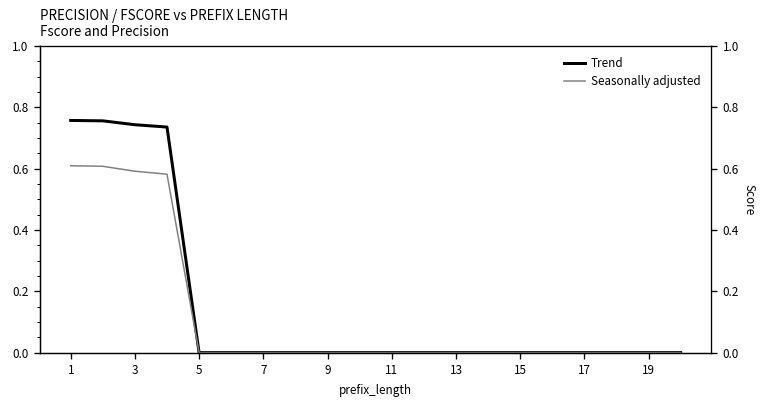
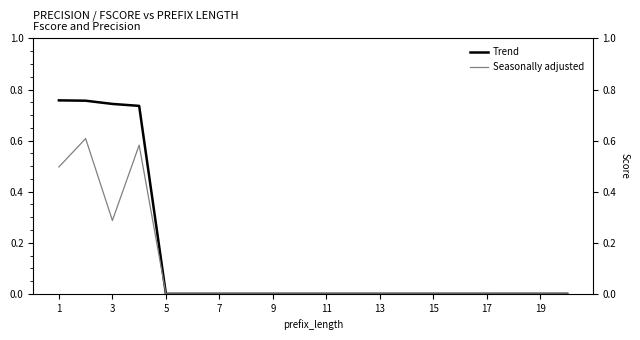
  {
    "Trend": {
      "1": 0.76,
      "3": 0.74
    },
    "Seasonally adjusted": {
-     "1": 0.61,
-     "3": 0.59
+     "1": 0.50,
+     "3": 0.29
    }
  }
